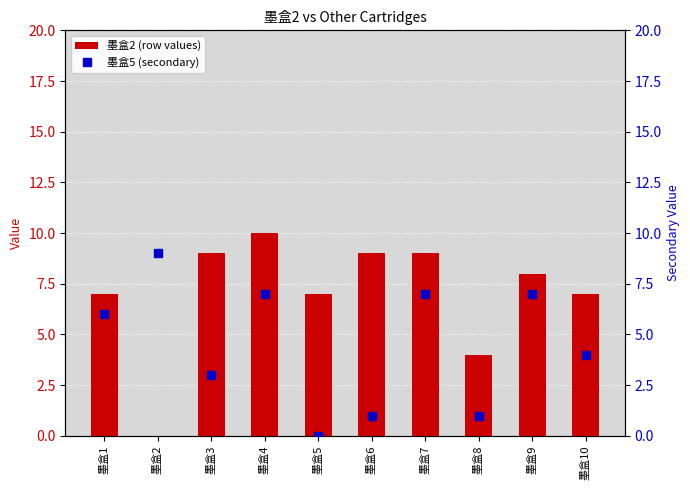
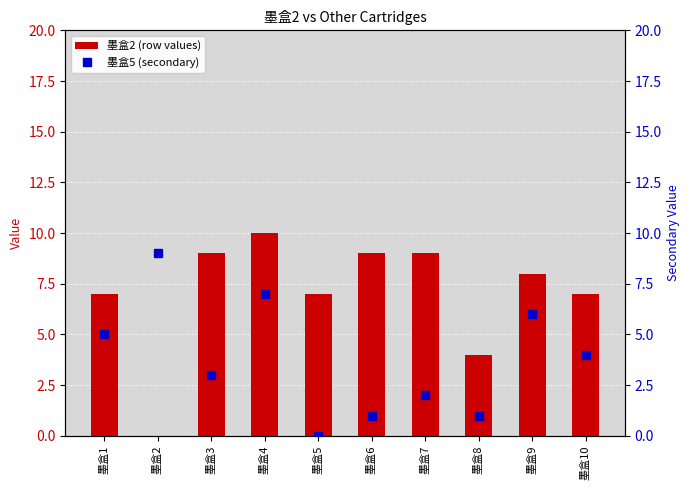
  {
    "墨盒2 (row values)": {
      "墨盒1": 7.0,
      "墨盒2": 0.0,
      "墨盒3": 9.0,
      "墨盒4": 10.0,
      "墨盒5": 7.0,
      "墨盒6": 9.0,
      "墨盒7": 9.0,
      "墨盒8": 4.0,
      "墨盒9": 8.0,
      "墨盒10": 7.0
    },
    "墨盒5 (secondary)": {
-     "墨盒1": 6,
+     "墨盒1": 5,
      "墨盒2": 9,
      "墨盒3": 3,
      "墨盒4": 7,
      "墨盒5": 0,
      "墨盒6": 1,
-     "墨盒7": 7,
+     "墨盒7": 2,
      "墨盒8": 1,
-     "墨盒9": 7,
+     "墨盒9": 6,
      "墨盒10": 4
    }
  }
